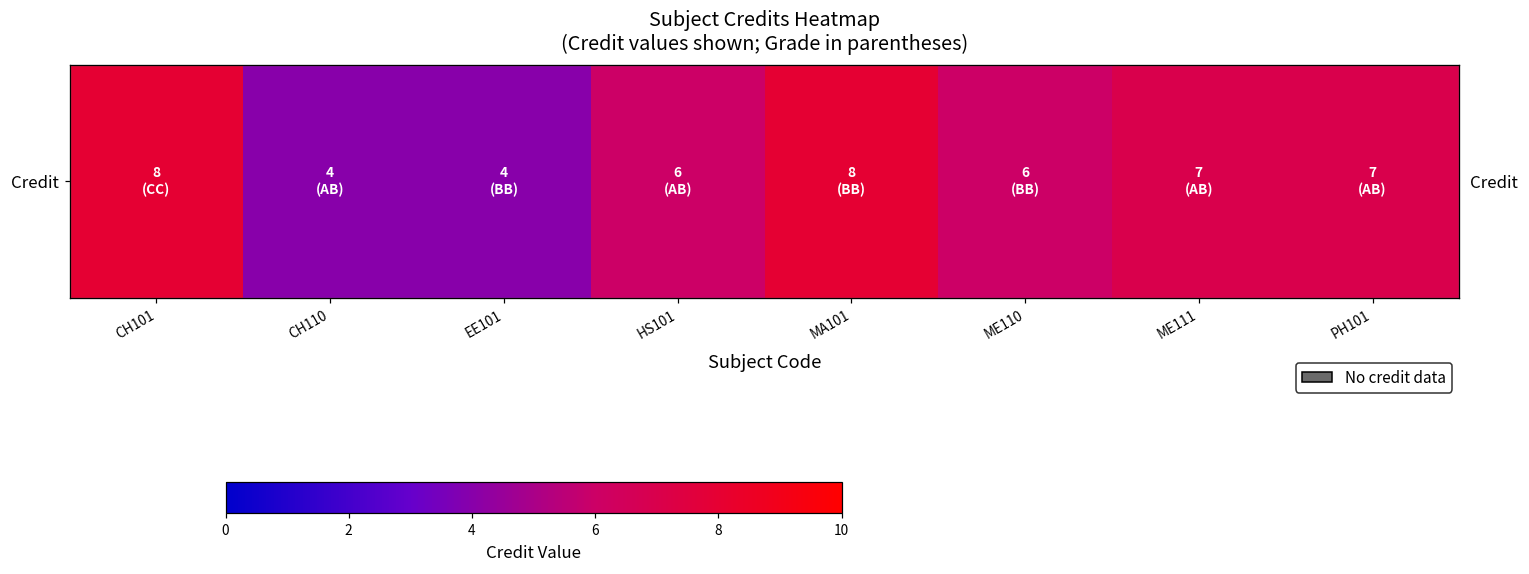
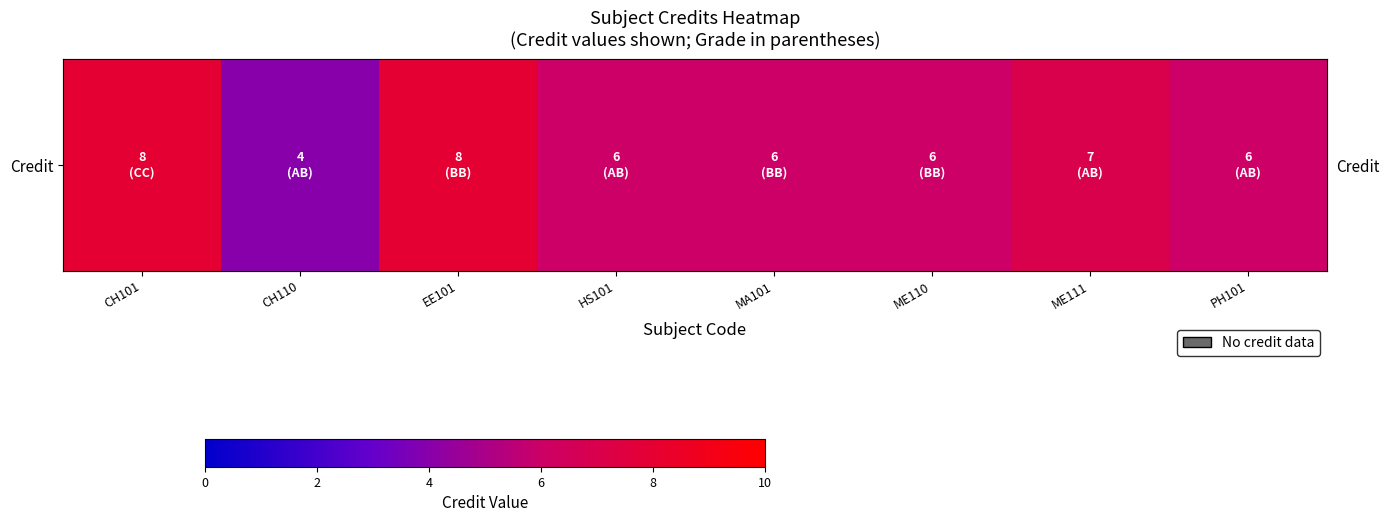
  {
    "Credit": {
      "CH101": 8,
      "CH110": 4,
-     "EE101": 4,
+     "EE101": 8,
      "HS101": 6,
-     "MA101": 8,
+     "MA101": 6,
      "ME110": 6,
      "ME111": 7,
-     "PH101": 7
+     "PH101": 6
    }
  }
